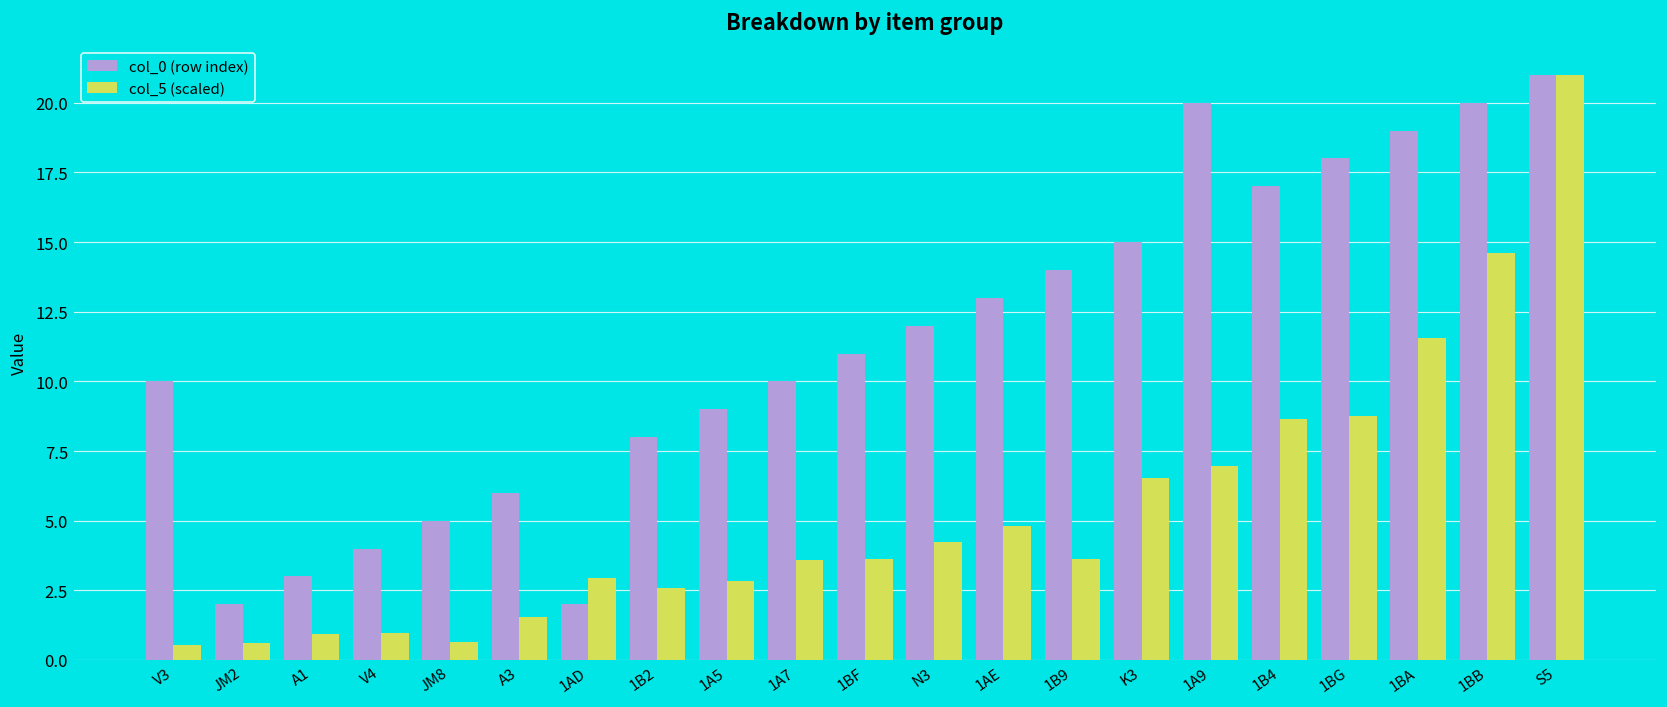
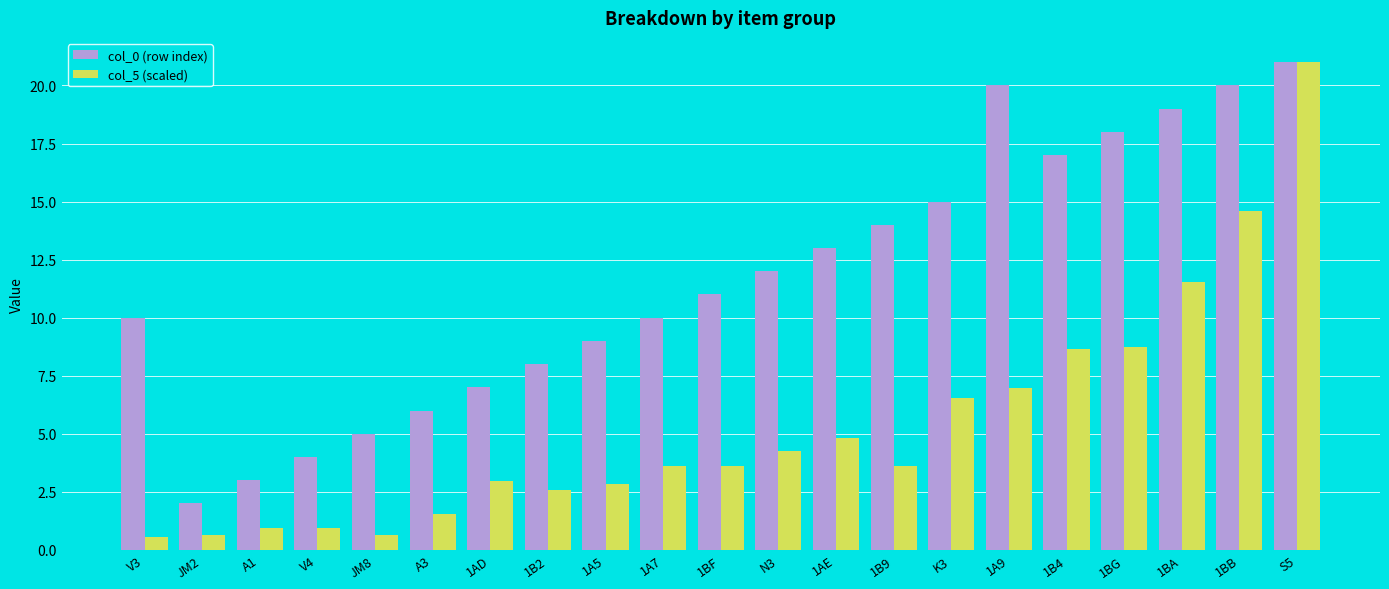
  {
    "col_0 (row index)": {
      "V3": 10,
      "JM2": 2,
      "A1": 3,
      "V4": 4,
      "JM8": 5,
      "A3": 6,
-     "1AD": 2,
+     "1AD": 7,
      "1B2": 8,
      "1A5": 9,
      "1A7": 10,
      "1BF": 11,
      "N3": 12,
      "1AE": 13,
      "1B9": 14,
      "K3": 15,
      "1A9": 20,
      "1B4": 17,
      "1BG": 18,
      "1BA": 19,
      "1BB": 20,
      "S5": 21
    },
    "col_5 (scaled)": {
      "V3": 0.5,
      "JM2": 0.6,
      "A1": 1,
      "V4": 1,
      "JM8": 0.7,
      "A3": 1.5,
      "1AD": 3,
      "1B2": 2.6,
      "1A5": 2.8,
      "1A7": 3.6,
      "1BF": 3.6,
      "N3": 4.2,
      "1AE": 4.8,
      "1B9": 3.6,
      "K3": 6.5,
      "1A9": 7,
      "1B4": 8.7,
      "1BG": 8.8,
      "1BA": 11.5,
      "1BB": 14.6,
      "S5": 21
    }
  }
